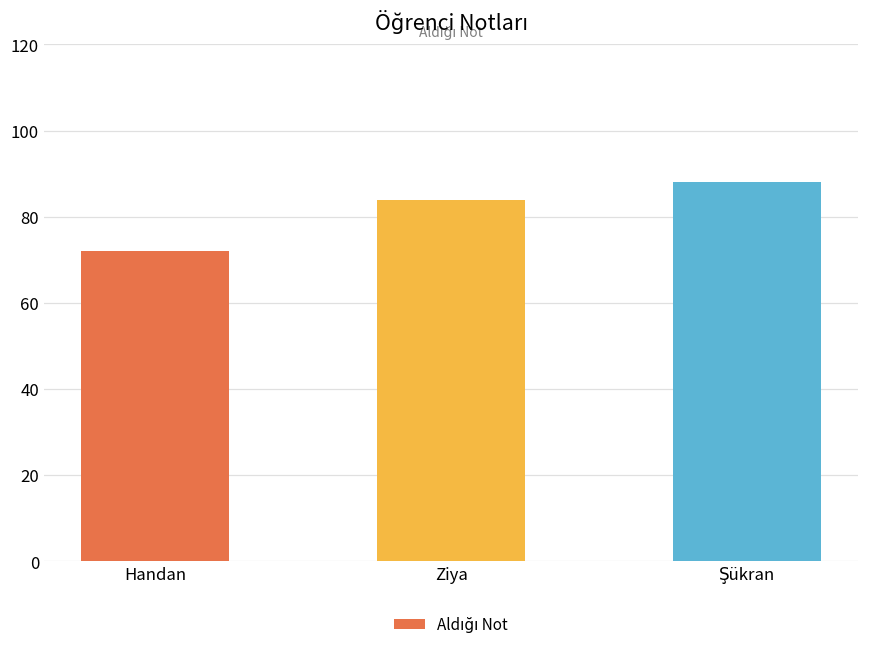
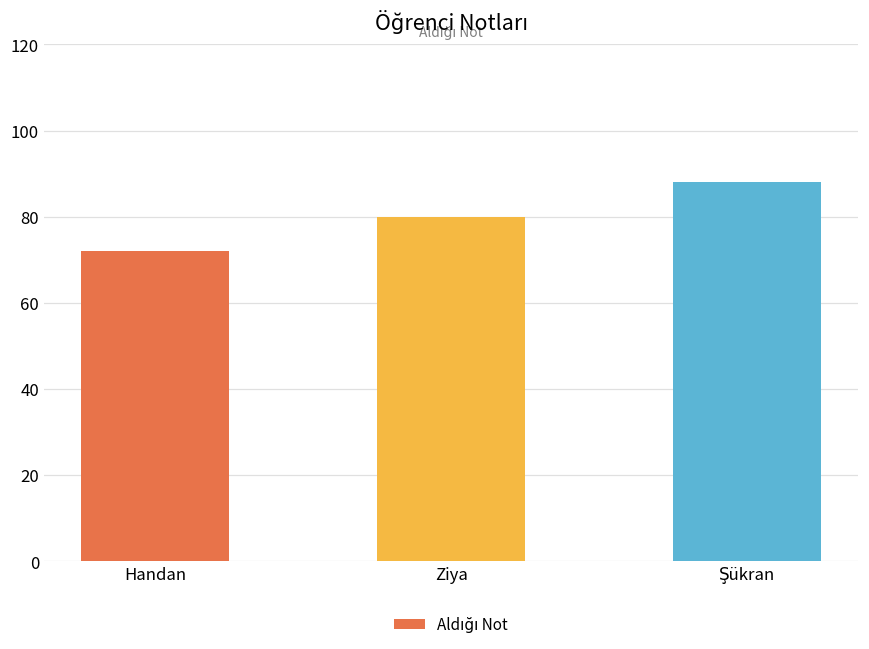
  {
    "Handan": 72,
-   "Ziya": 84,
+   "Ziya": 80,
    "Şükran": 88
  }
